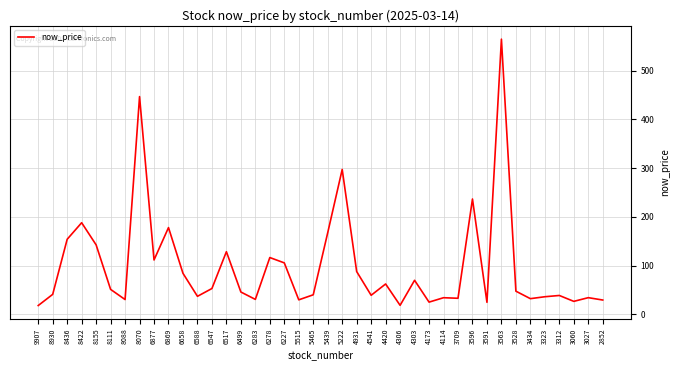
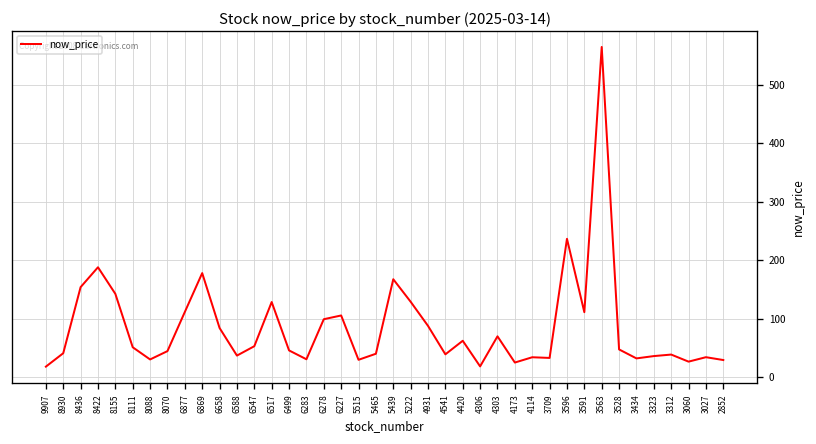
  {
    "9907": 20,
    "8930": 40,
    "8436": 150,
    "8422": 190,
    "8155": 140,
    "8111": 50,
    "8088": 30,
-   "8070": 450,
+   "8070": 40,
    "6877": 110,
    "6869": 180,
    "6658": 80,
    "6588": 40,
    "6547": 50,
    "6517": 130,
    "6499": 50,
    "6283": 30,
-   "6278": 120,
+   "6278": 100,
    "6227": 110,
    "5515": 30,
    "5465": 40,
    "5439": 170,
-   "5222": 300,
+   "5222": 130,
    "4931": 90,
    "4541": 40,
    "4420": 60,
    "4306": 20,
    "4303": 70,
    "4173": 20,
    "4114": 30,
    "3709": 30,
    "3596": 240,
-   "3591": 20,
+   "3591": 110,
    "3563": 570,
    "3528": 50,
    "3434": 30,
    "3323": 40,
    "3312": 40,
    "3060": 30,
    "3027": 30,
    "2852": 30
  }
